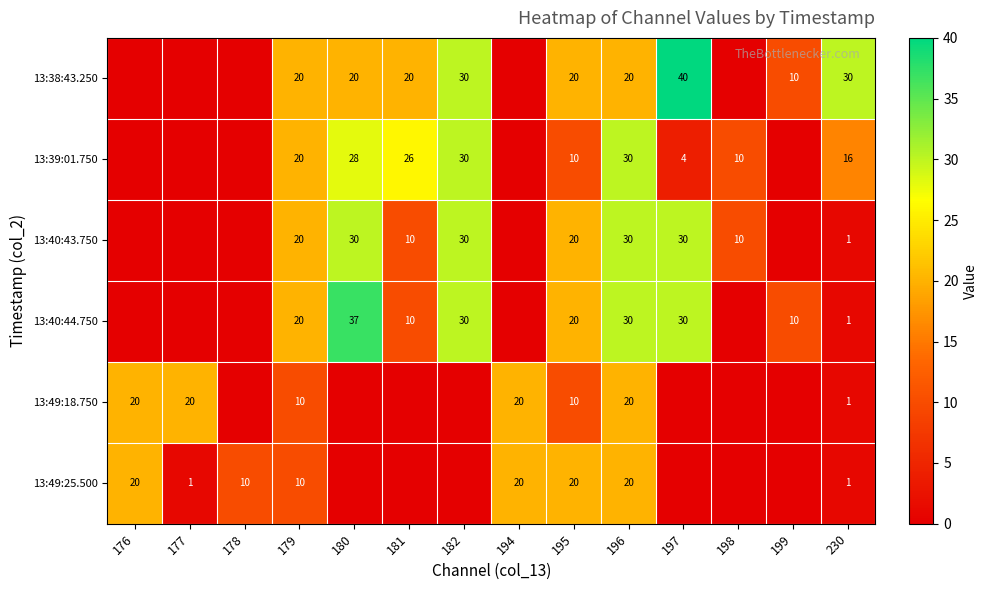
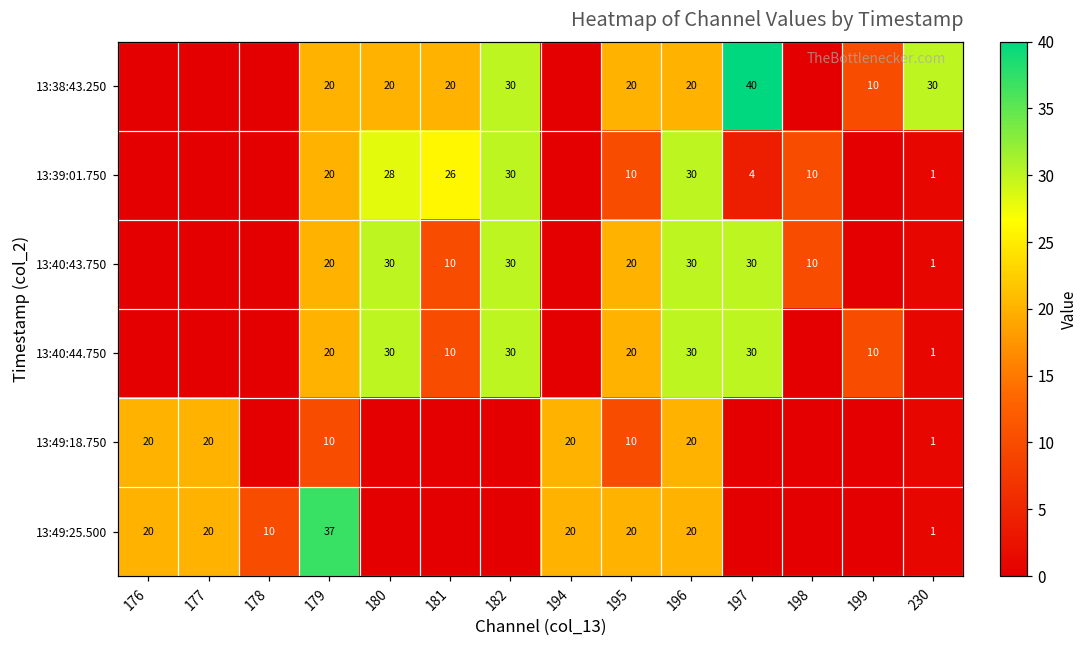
  {
    "13:38:43.250": {
      "179": 20,
      "180": 20,
      "181": 20,
      "182": 30,
      "195": 20,
      "196": 20,
      "197": 40,
      "230": 30
    },
    "13:39:01.750": {
      "179": 20,
      "180": 28,
      "181": 26,
      "182": 30,
      "195": 10,
      "196": 30,
      "197": 4,
      "198": 10,
-     "230": 16
+     "230": 1
    },
    "13:40:43.750": {
      "179": 20,
      "180": 30,
      "181": 10,
      "182": 30,
      "195": 20,
      "196": 30,
      "197": 30,
      "198": 10,
      "230": 1
    },
    "13:40:44.750": {
      "179": 20,
-     "180": 37,
+     "180": 30,
      "181": 10,
      "182": 30,
      "195": 20,
      "196": 30,
      "197": 30,
      "199": 10,
      "230": 1
    },
    "13:49:18.750": {
      "176": 20,
      "177": 20,
      "179": 10,
      "194": 20,
      "195": 10,
      "196": 20,
      "230": 1
    },
    "13:49:25.500": {
      "176": 20,
-     "177": 1,
+     "177": 20,
      "178": 10,
-     "179": 10,
+     "179": 37,
      "194": 20,
      "195": 20,
      "196": 20,
      "230": 1
    }
  }
